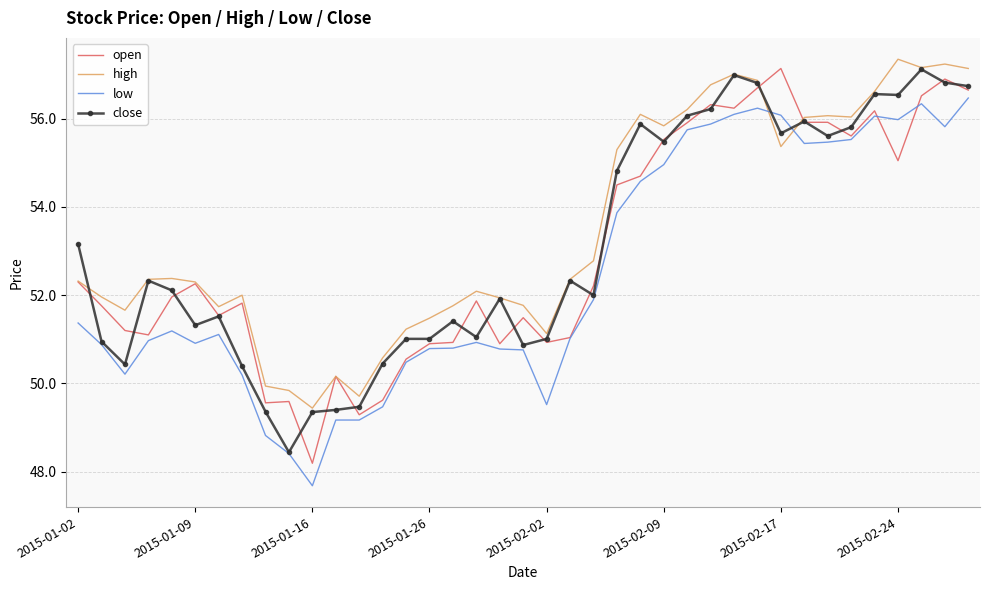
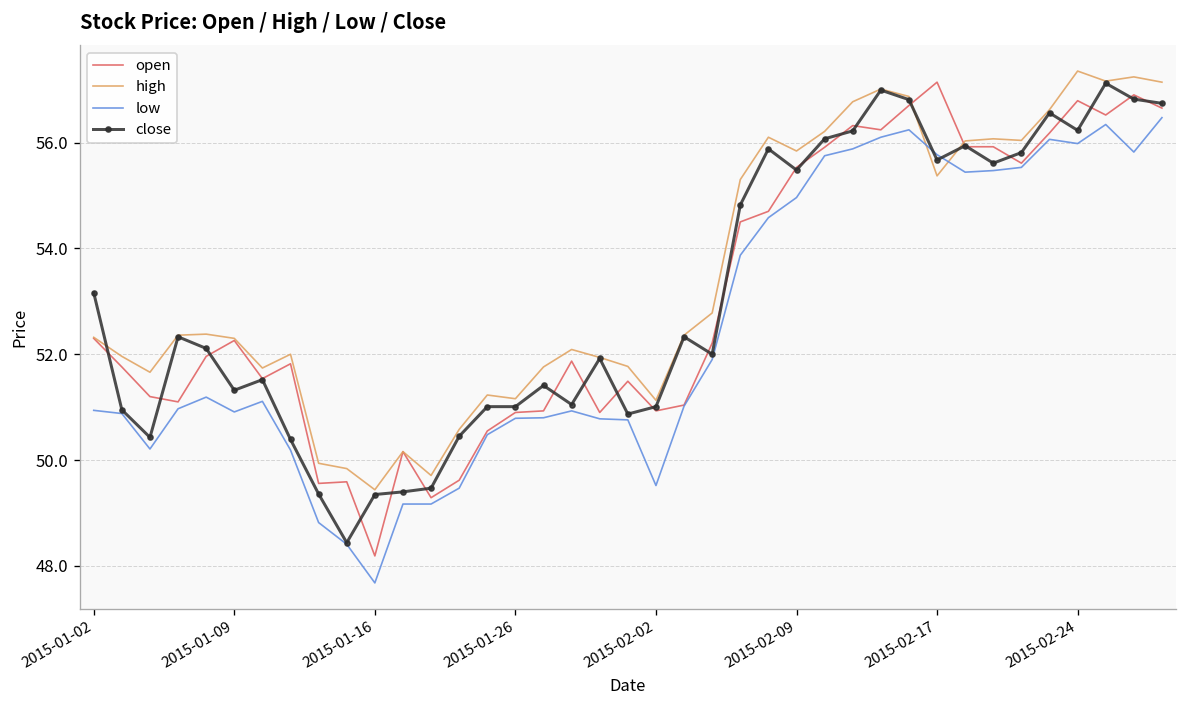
  {
    "open": {
      "2015-01-16": 48.2,
      "2015-01-26": 50.9,
      "2015-02-02": 50.9,
      "2015-02-17": 57.1,
-     "2015-02-24": 55.1
+     "2015-02-24": 56.8
    },
    "high": {
      "2015-01-16": 49.4,
-     "2015-01-26": 51.5,
+     "2015-01-26": 51.2,
      "2015-02-02": 51.1,
      "2015-02-09": 55.8,
      "2015-02-17": 55.4,
      "2015-02-24": 57.4
    },
    "low": {
-     "2015-01-02": 51.4,
+     "2015-01-02": 50.9,
      "2015-01-09": 50.9,
      "2015-01-16": 47.7,
      "2015-01-26": 50.8,
      "2015-02-02": 49.5,
      "2015-02-09": 55.0,
-     "2015-02-17": 56.1,
+     "2015-02-17": 55.8,
      "2015-02-24": 56.0
    },
    "close": {
      "2015-01-02": 53.2,
      "2015-01-09": 51.3,
      "2015-01-16": 49.4,
      "2015-01-26": 51.0,
      "2015-02-02": 51.0,
      "2015-02-17": 55.7,
-     "2015-02-24": 56.5
+     "2015-02-24": 56.2
    }
  }
